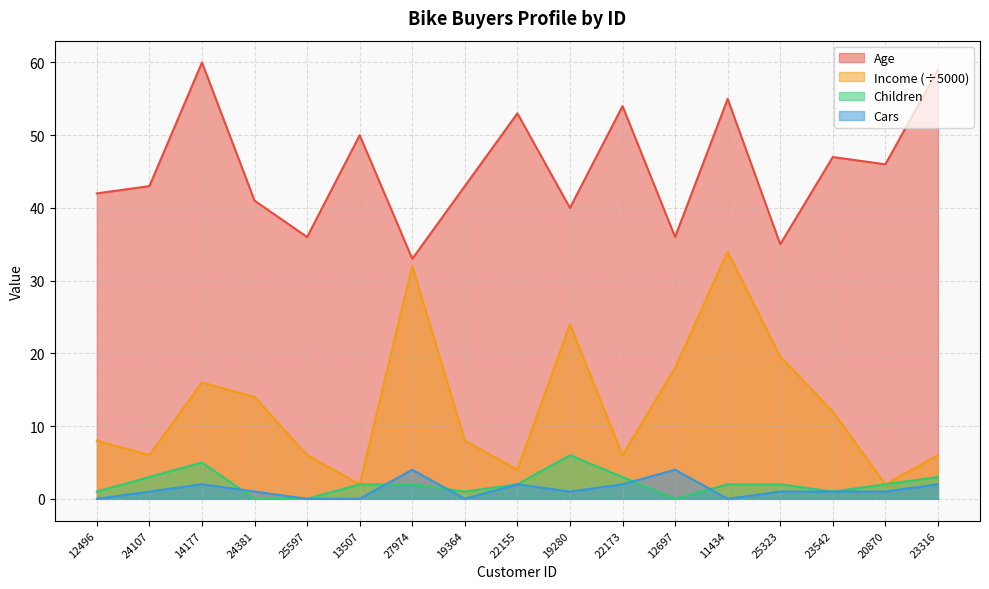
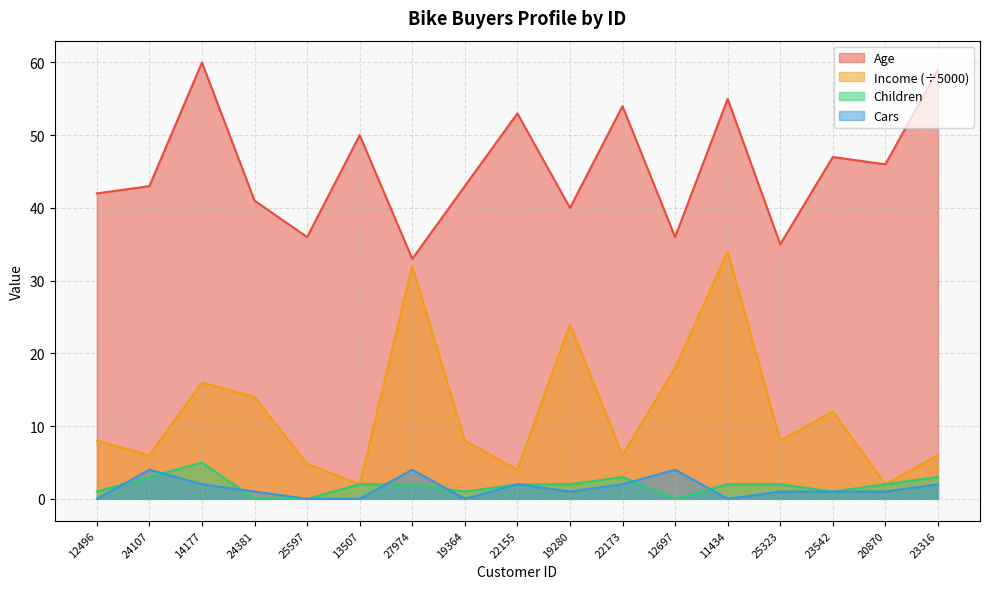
  {
    "Age": {
      "12496": 42,
      "24107": 43,
      "14177": 60,
      "24381": 41,
      "25597": 36,
      "13507": 50,
      "27974": 33,
      "19364": 43,
      "22155": 53,
      "19280": 40,
      "22173": 54,
      "12697": 36,
      "11434": 55,
      "25323": 35,
      "23542": 47,
      "20870": 46
    },
    "Income (÷5000)": {
      "12496": 8,
      "24107": 6,
      "14177": 16,
      "24381": 14,
-     "25597": 6,
+     "25597": 5,
      "27974": 32,
      "19364": 8,
      "22155": 4,
      "19280": 24,
      "22173": 6,
      "12697": 18,
      "11434": 34,
-     "25323": 20,
+     "25323": 8,
      "23542": 12,
      "23316": 6
    },
    "Children": {
      "12496": 1,
      "24107": 3,
      "14177": 5,
      "24381": 0,
      "27974": 2,
      "19364": 1,
-     "19280": 6,
+     "19280": 2,
      "22173": 3,
      "12697": 0,
      "11434": 2,
      "25323": 2,
      "23316": 3
    },
    "Cars": {
      "12496": 0,
-     "24107": 1,
+     "24107": 4,
      "14177": 2,
      "24381": 1,
      "13507": 0,
      "27974": 4,
      "19364": 0,
      "19280": 1,
      "22173": 2,
      "12697": 4,
      "11434": 0,
      "25323": 1,
      "20870": 1,
      "23316": 2
    }
  }
